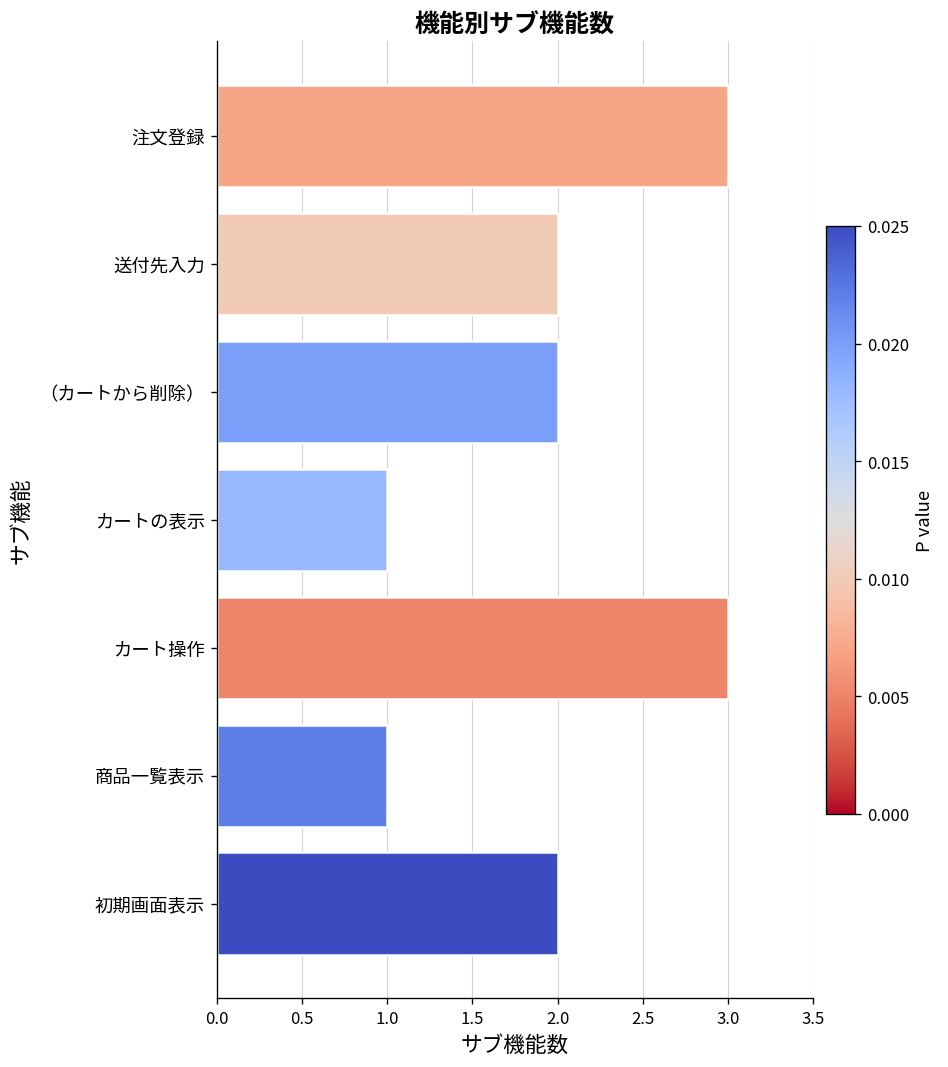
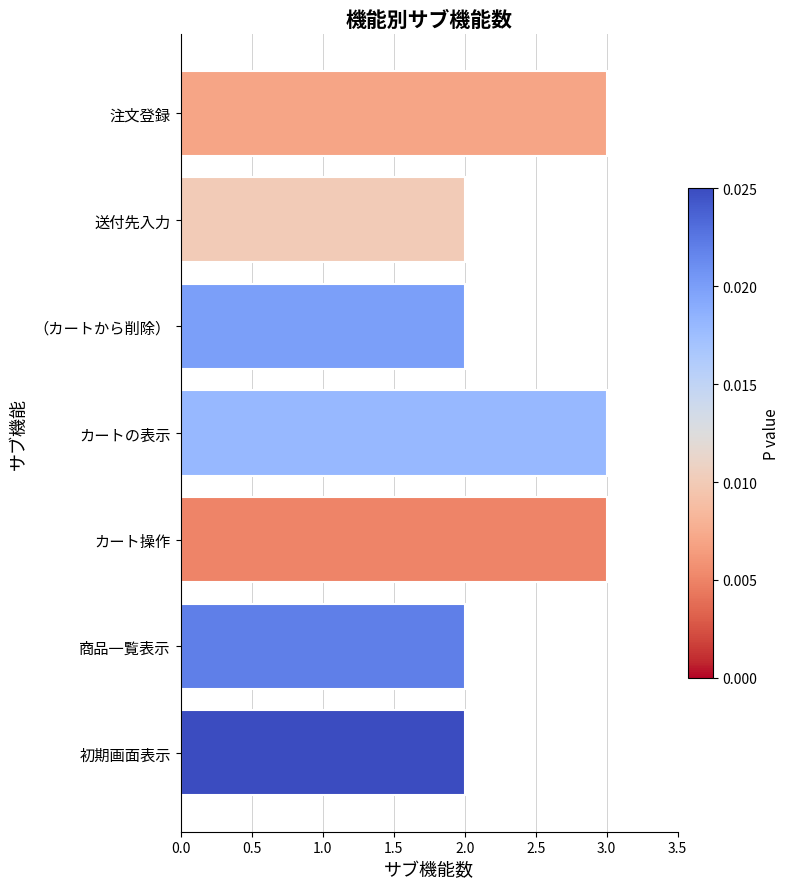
  {
    "注文登録": 3,
    "送付先入力": 2,
    "（カートから削除）": 2,
-   "カートの表示": 1,
+   "カートの表示": 3,
    "カート操作": 3,
-   "商品一覧表示": 1,
+   "商品一覧表示": 2,
    "初期画面表示": 2
  }
